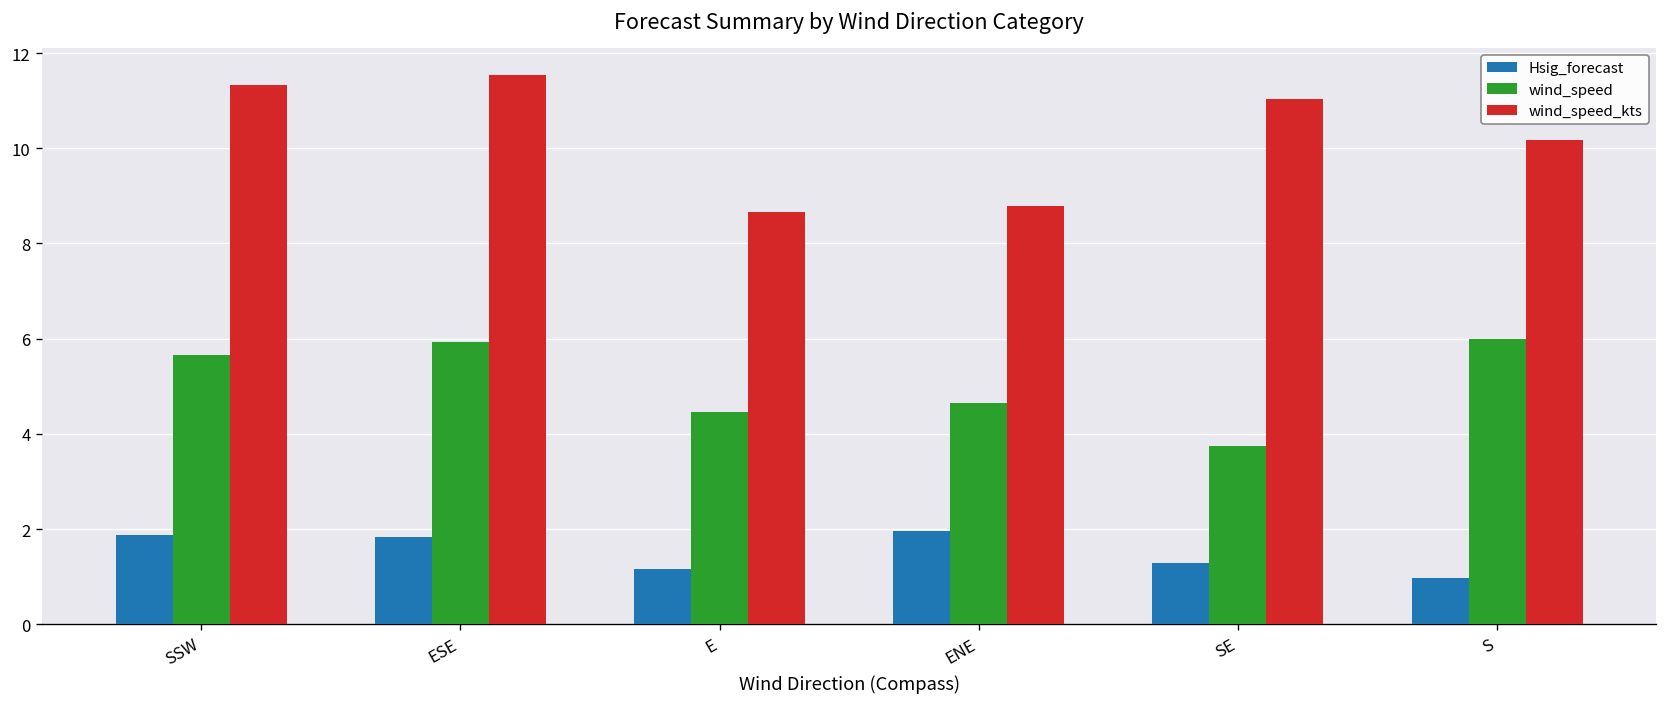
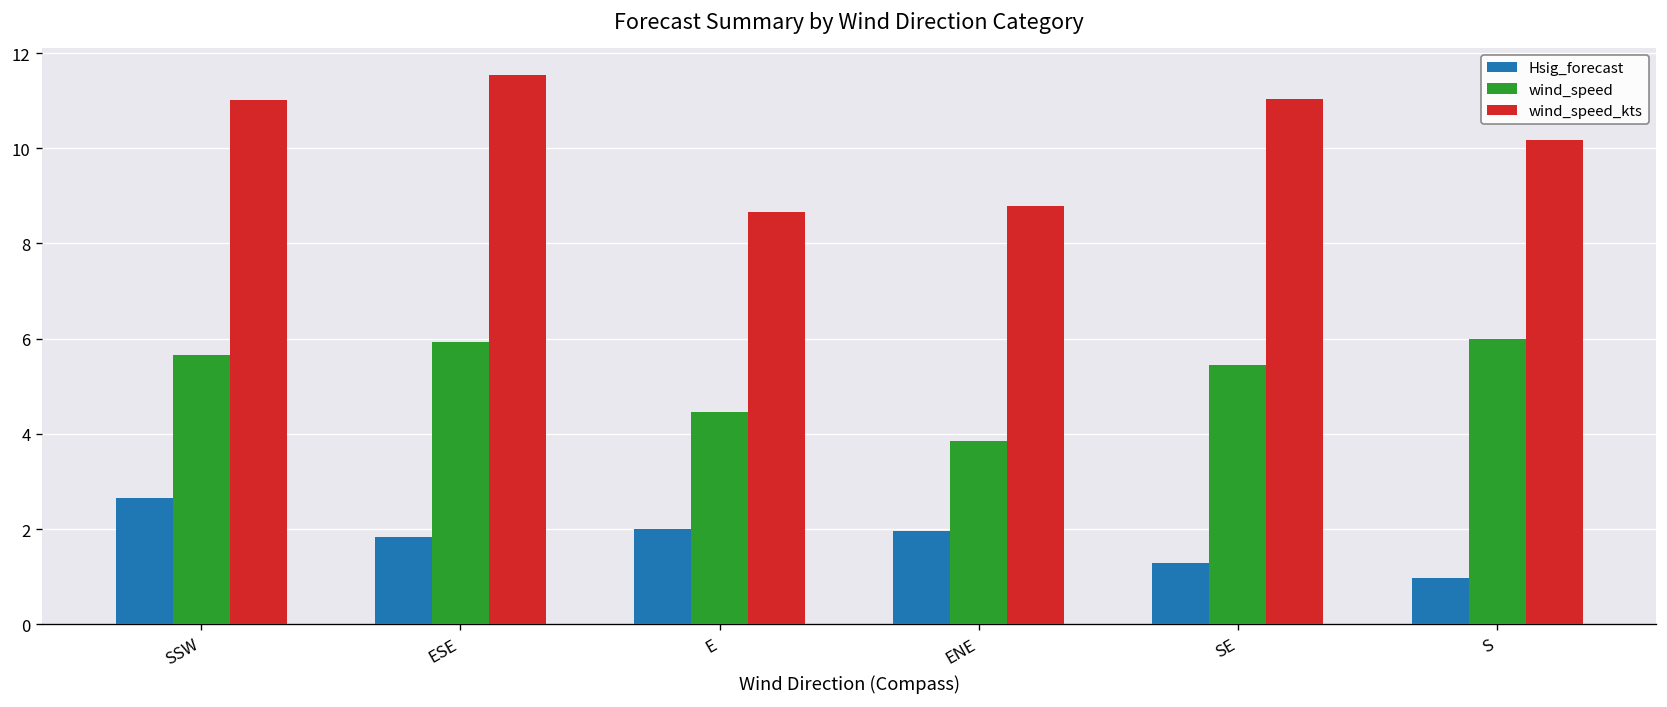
  {
    "Hsig_forecast": {
-     "SSW": 1.9,
+     "SSW": 2.7,
      "ESE": 1.8,
-     "E": 1.2,
+     "E": 2.0,
      "ENE": 2.0,
      "SE": 1.3,
      "S": 1.0
    },
    "wind_speed": {
      "SSW": 5.7,
      "ESE": 5.9,
      "E": 4.5,
-     "ENE": 4.6,
-     "SE": 3.7,
+     "ENE": 3.9,
+     "SE": 5.4,
      "S": 6.0
    },
    "wind_speed_kts": {
-     "SSW": 11.3,
+     "SSW": 11.0,
      "ESE": 11.5,
      "E": 8.7,
      "ENE": 8.8,
      "SE": 11.0,
      "S": 10.2
    }
  }
